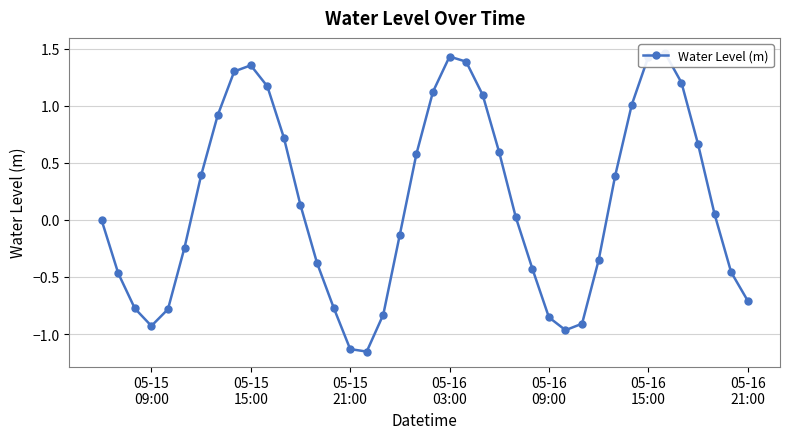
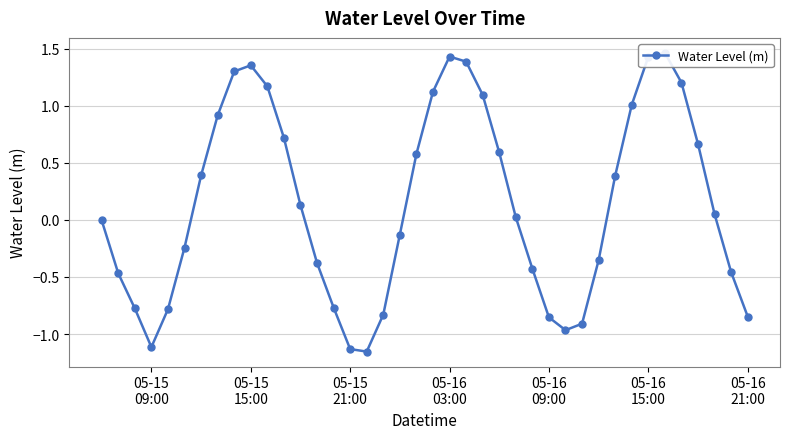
  {
-   "05-15 09:00": -0.93,
+   "05-15 09:00": -1.11,
    "05-15 15:00": 1.35,
    "05-15 21:00": -1.13,
    "05-16 03:00": 1.43,
    "05-16 09:00": -0.85,
-   "05-16 21:00": -0.71
+   "05-16 21:00": -0.85
  }
